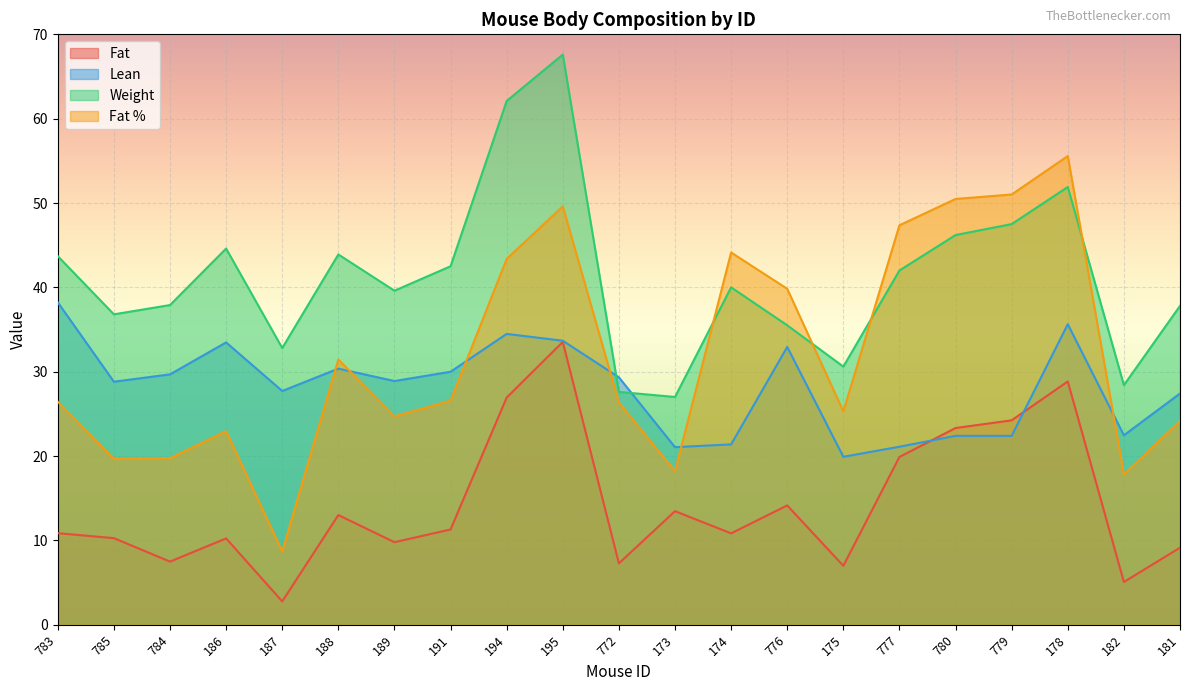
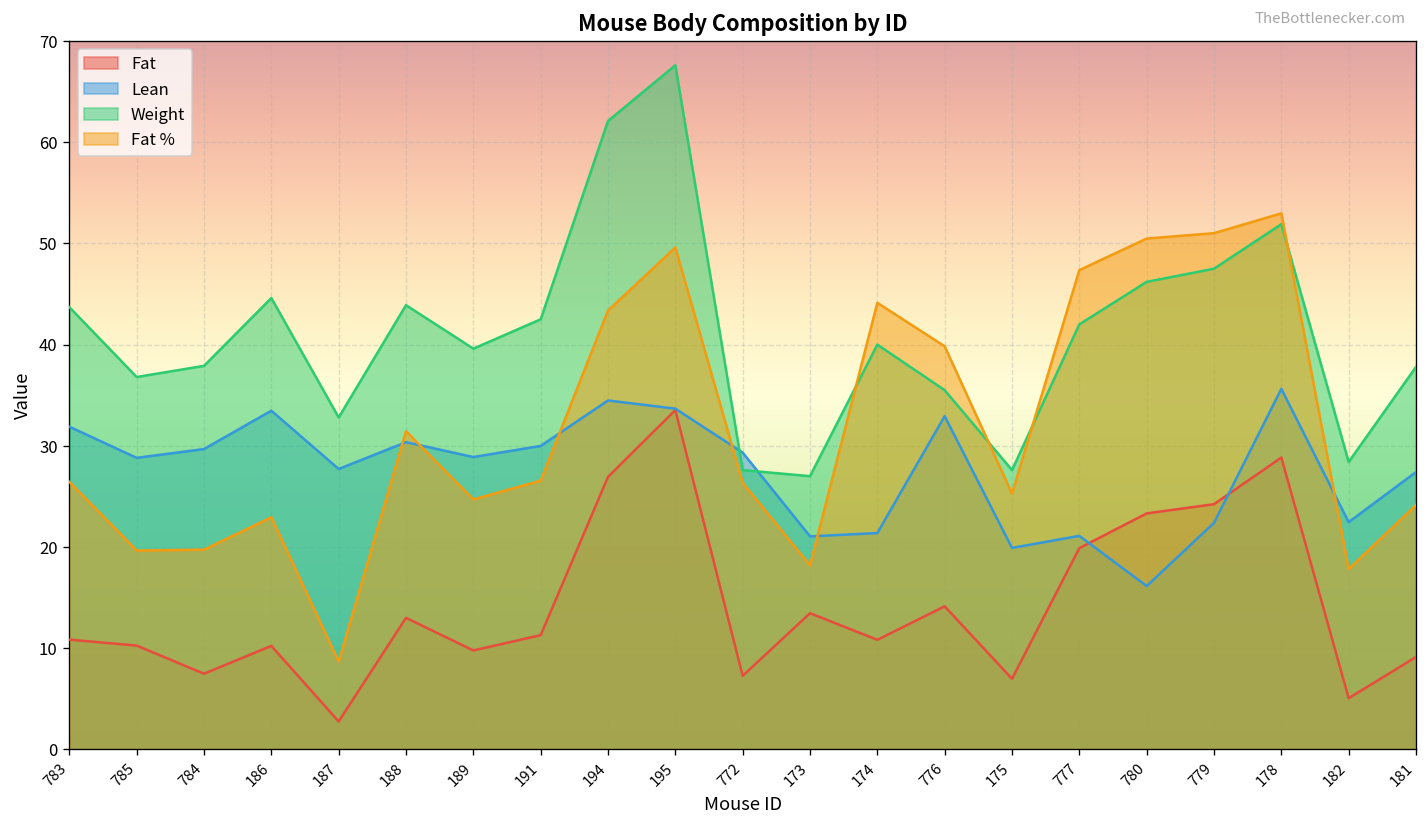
  {
    "Fat": {
      "783": 11,
      "785": 10,
      "784": 7,
      "186": 10,
      "187": 3,
      "188": 13,
      "189": 10,
      "191": 11,
      "194": 27,
      "772": 7,
      "173": 13,
      "174": 11,
      "776": 14,
      "175": 7,
      "777": 20,
      "780": 23,
      "779": 24,
      "178": 29,
      "182": 5,
      "181": 9
    },
    "Lean": {
-     "783": 38,
+     "783": 32,
      "785": 29,
      "784": 30,
      "186": 33,
      "187": 28,
      "188": 30,
      "189": 29,
      "191": 30,
      "194": 34,
      "772": 29,
      "173": 21,
      "174": 21,
      "776": 33,
      "175": 20,
      "777": 21,
-     "780": 22,
+     "780": 16,
      "779": 22,
      "178": 36,
      "182": 22,
      "181": 27
    },
    "Weight": {
      "783": 44,
      "785": 37,
      "784": 38,
      "186": 45,
      "187": 33,
      "188": 44,
      "189": 40,
      "191": 43,
      "194": 62,
      "195": 68,
      "772": 28,
      "173": 27,
      "174": 40,
      "776": 36,
-     "175": 31,
+     "175": 28,
      "777": 42,
      "780": 46,
      "779": 48,
      "178": 52,
      "182": 28,
      "181": 38
    },
    "Fat %": {
      "783": 26,
      "785": 20,
      "784": 20,
      "186": 23,
      "187": 9,
      "188": 31,
      "189": 25,
      "191": 27,
      "194": 43,
      "195": 50,
      "772": 26,
      "173": 18,
      "174": 44,
      "776": 40,
      "175": 25,
      "777": 47,
      "780": 50,
      "779": 51,
-     "178": 56,
+     "178": 53,
      "182": 18,
      "181": 24
    }
  }
